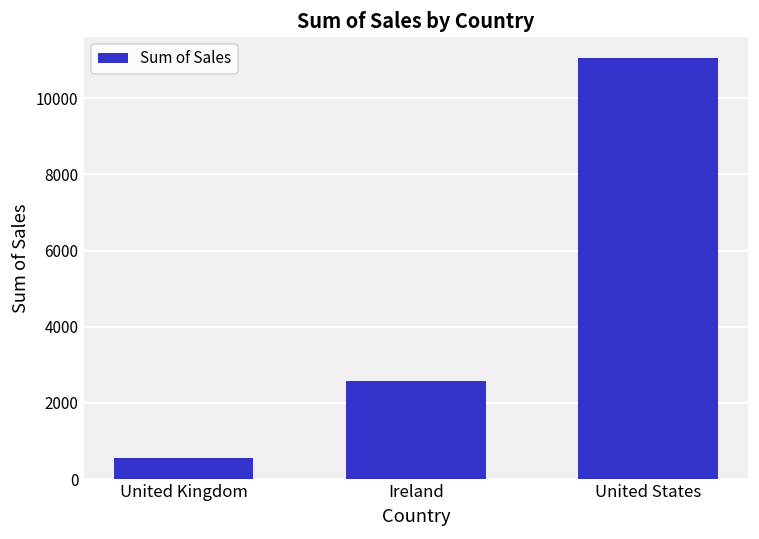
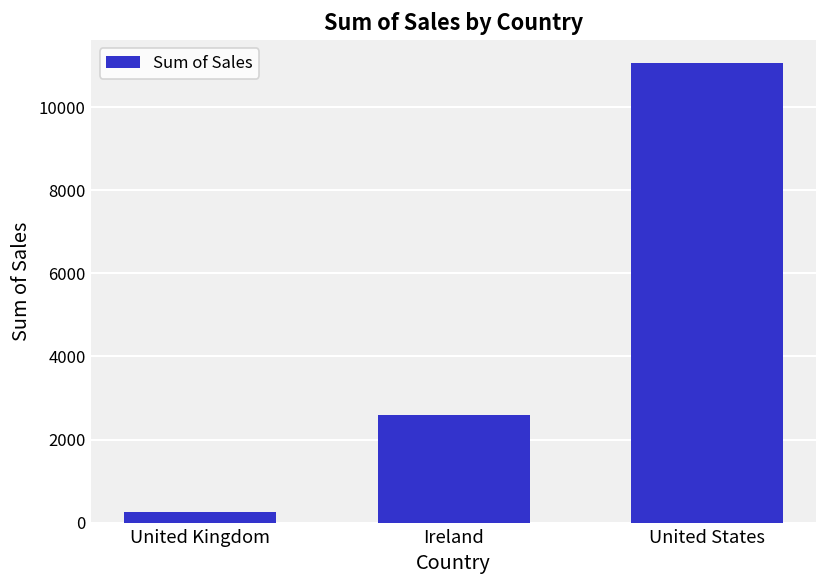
  {
-   "United Kingdom": 500,
+   "United Kingdom": 200,
    "Ireland": 2600,
    "United States": 11100
  }
